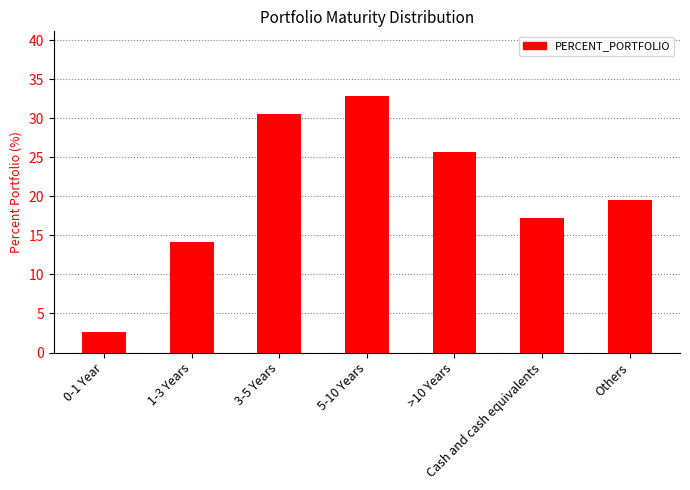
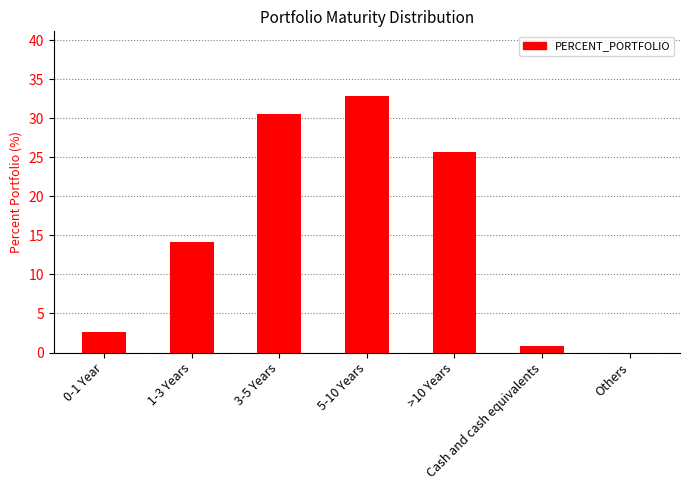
  {
    "0-1 Year": 3,
    "1-3 Years": 14,
    "3-5 Years": 31,
    "5-10 Years": 33,
    ">10 Years": 26,
-   "Cash and cash equivalents": 17,
-   "Others": 20
+   "Cash and cash equivalents": 1,
+   "Others": 0
  }
